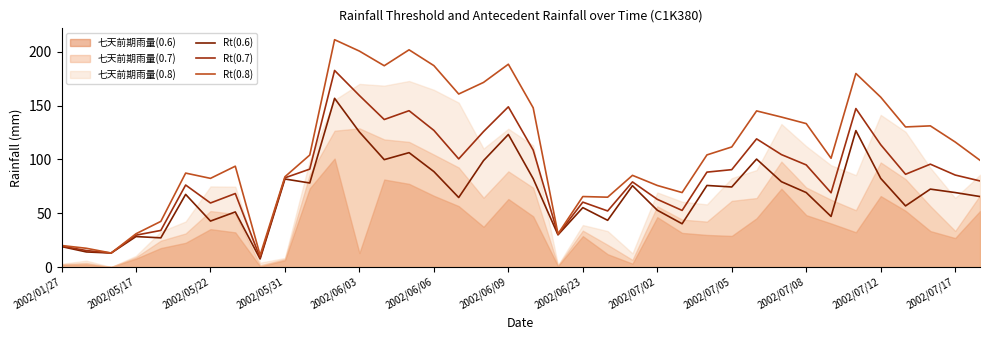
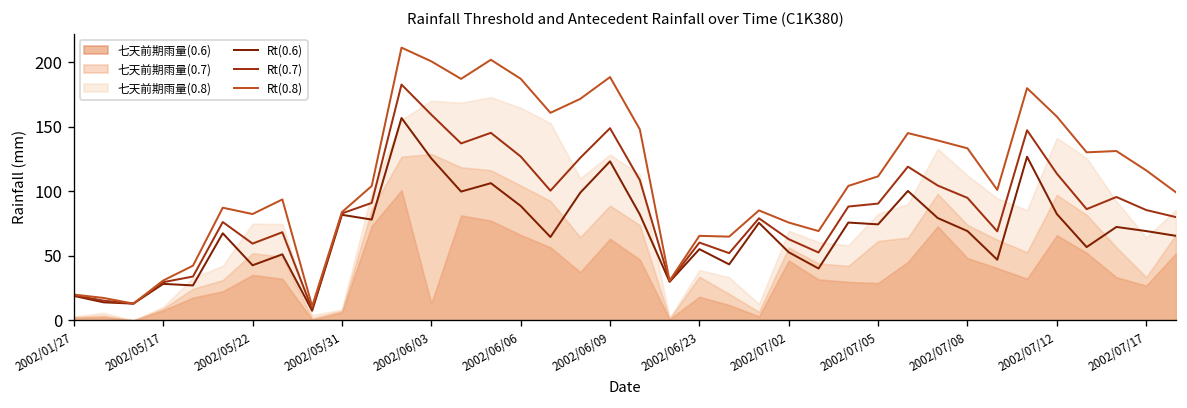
  {
    "七天前期雨量(0.6)": {
      "2002/05/22": 35,
      "2002/06/03": 13,
      "2002/06/06": 66,
      "2002/06/09": 63,
-     "2002/06/23": 29,
+     "2002/06/23": 18,
      "2002/07/02": 46,
      "2002/07/05": 29,
      "2002/07/08": 48,
      "2002/07/12": 66,
      "2002/07/17": 27
    }
  }
